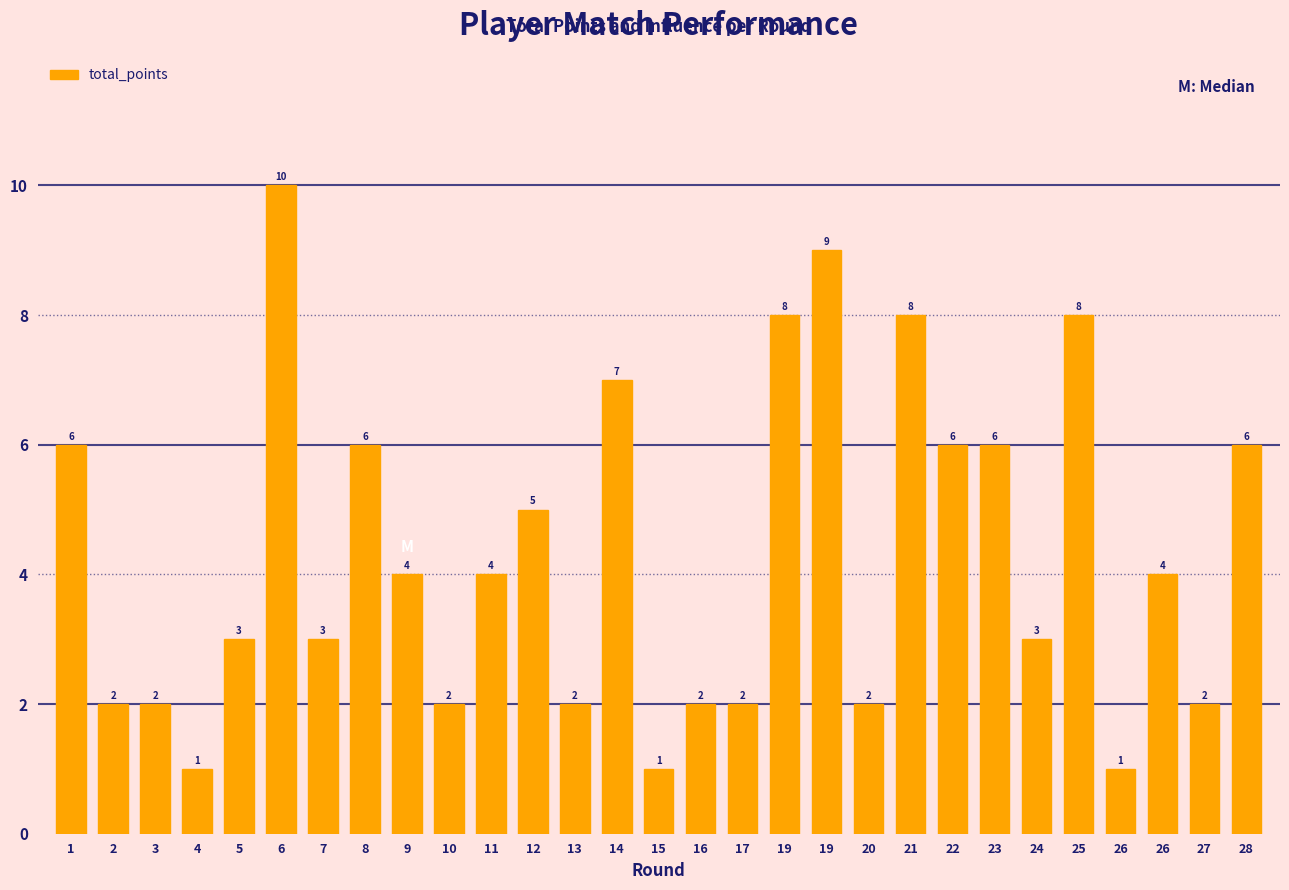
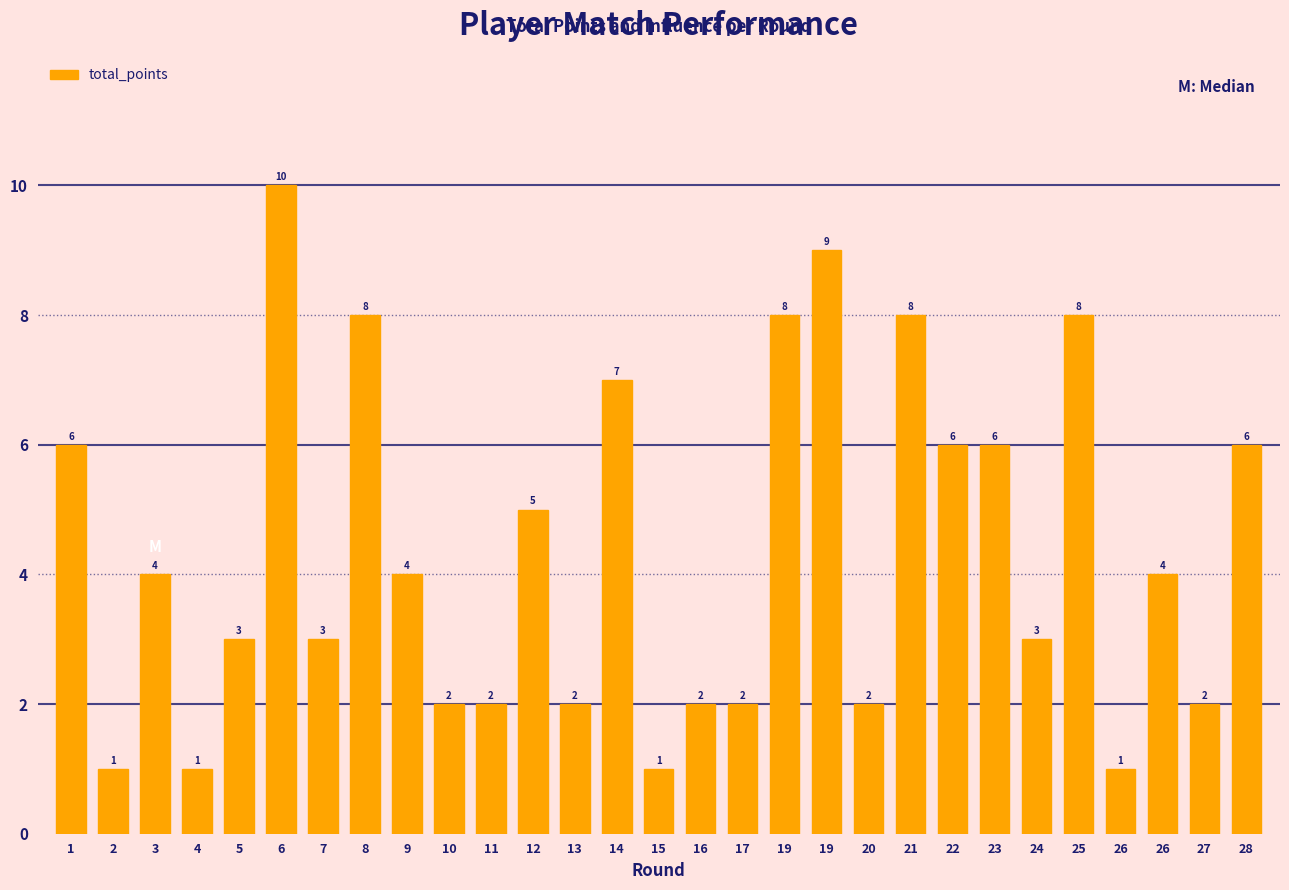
  {
    "1": 6,
-   "2": 2,
-   "3": 2,
+   "2": 1,
+   "3": 4,
    "4": 1,
    "5": 3,
    "6": 10,
    "7": 3,
-   "8": 6,
+   "8": 8,
    "9": 4,
    "10": 2,
-   "11": 4,
+   "11": 2,
    "12": 5,
    "13": 2,
    "14": 7,
    "15": 1,
    "16": 2,
    "17": 2,
    "20": 2,
    "21": 8,
    "22": 6,
    "23": 6,
    "24": 3,
    "25": 8,
    "27": 2,
    "28": 6
  }
